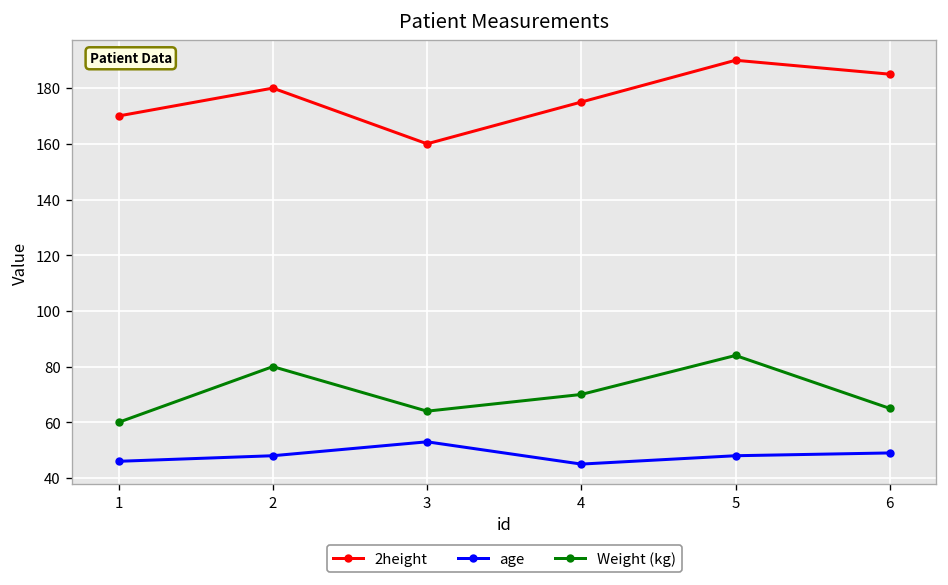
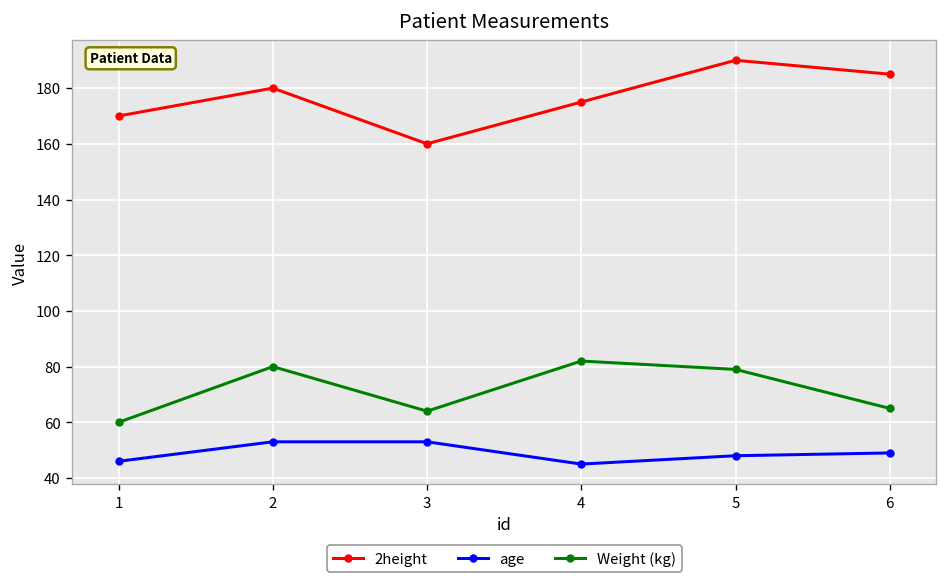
  {
    "2height": {
      "1": 170,
      "2": 180,
      "3": 160,
      "4": 175,
      "5": 190,
      "6": 185
    },
    "age": {
      "1": 46,
-     "2": 48,
+     "2": 53,
      "3": 53,
      "4": 45,
      "5": 48,
      "6": 49
    },
    "Weight (kg)": {
      "1": 60,
      "2": 80,
      "3": 64,
-     "4": 70,
-     "5": 84,
+     "4": 82,
+     "5": 79,
      "6": 65
    }
  }
